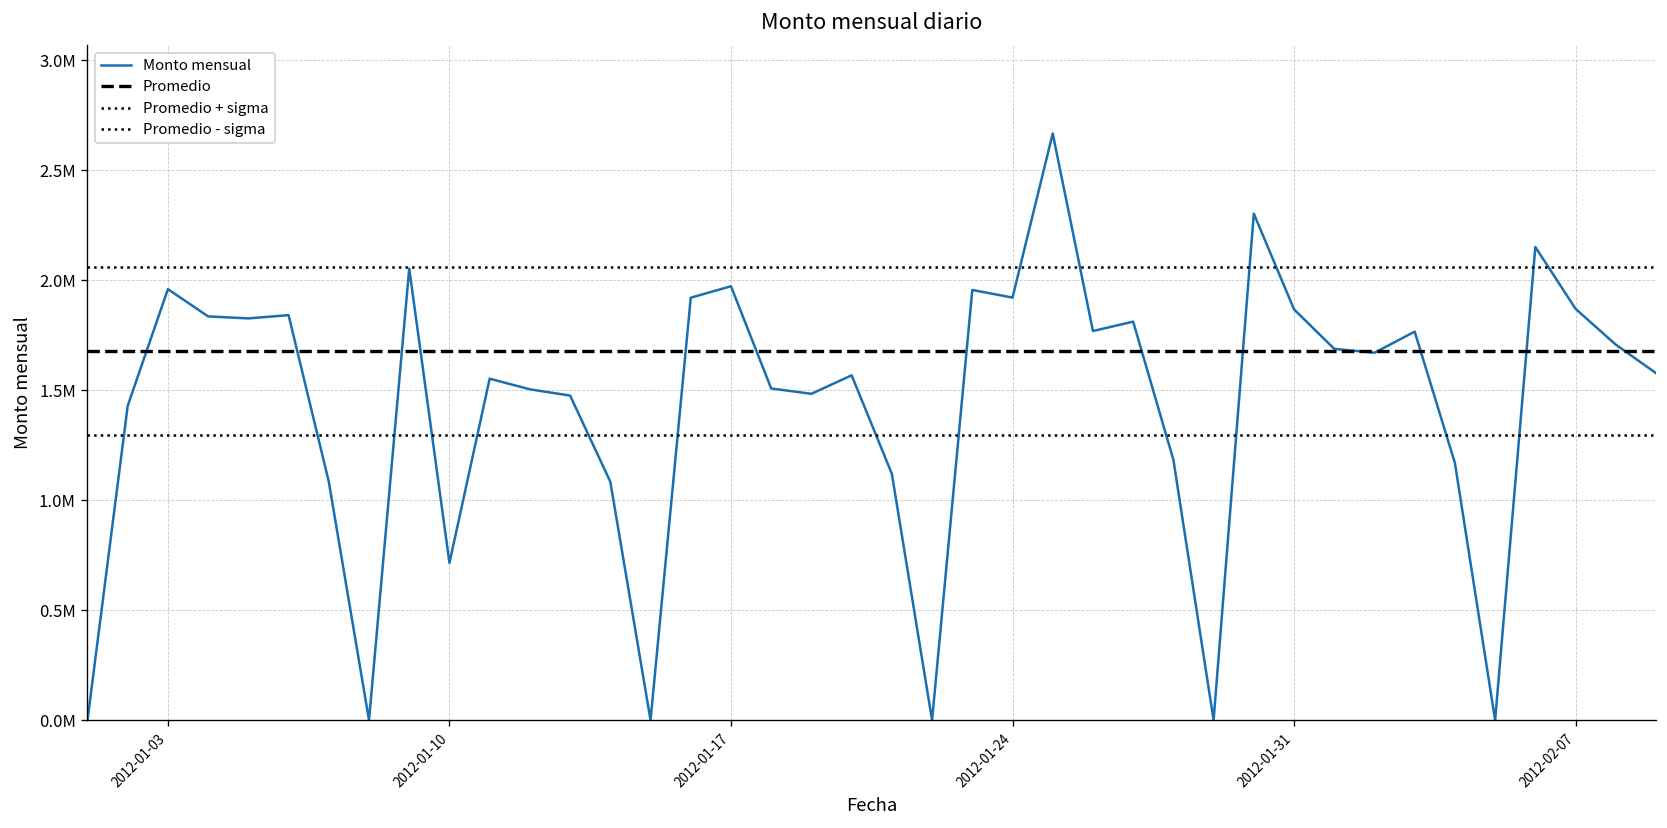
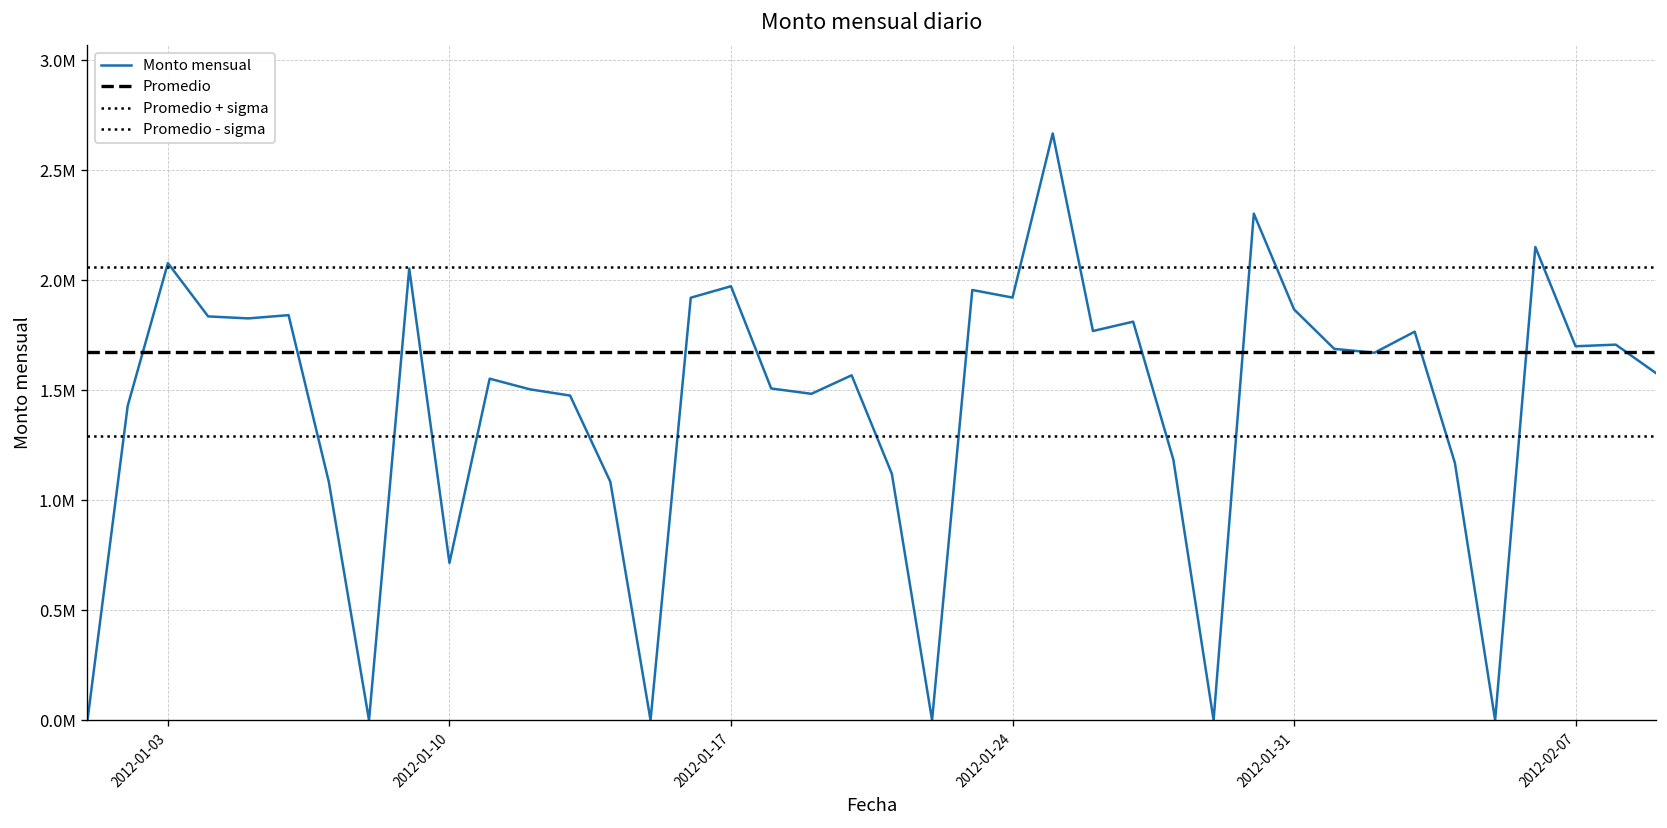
  {
-   "2012-01-03": 1960000,
+   "2012-01-03": 2080000,
    "2012-01-10": 710000,
    "2012-01-17": 1970000,
    "2012-01-24": 1920000,
    "2012-01-31": 1870000,
-   "2012-02-07": 1870000
+   "2012-02-07": 1700000
  }
